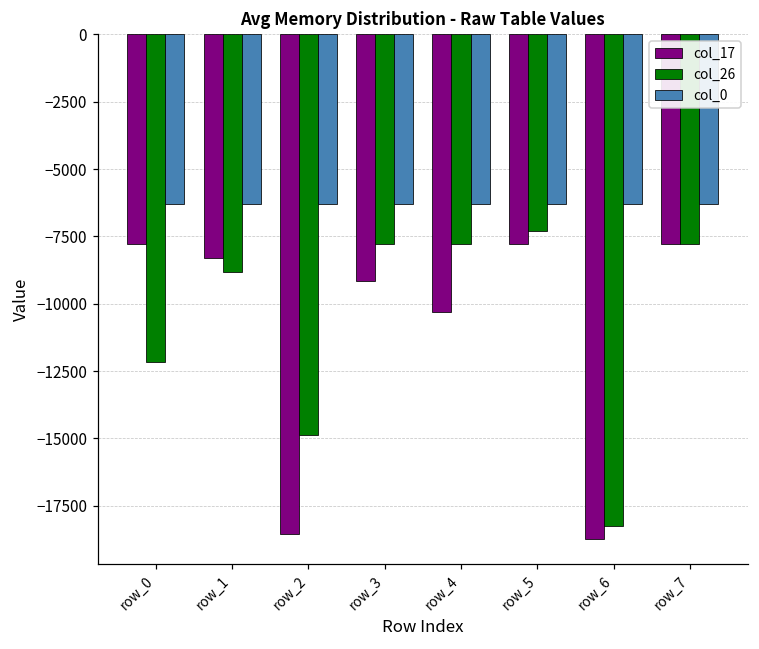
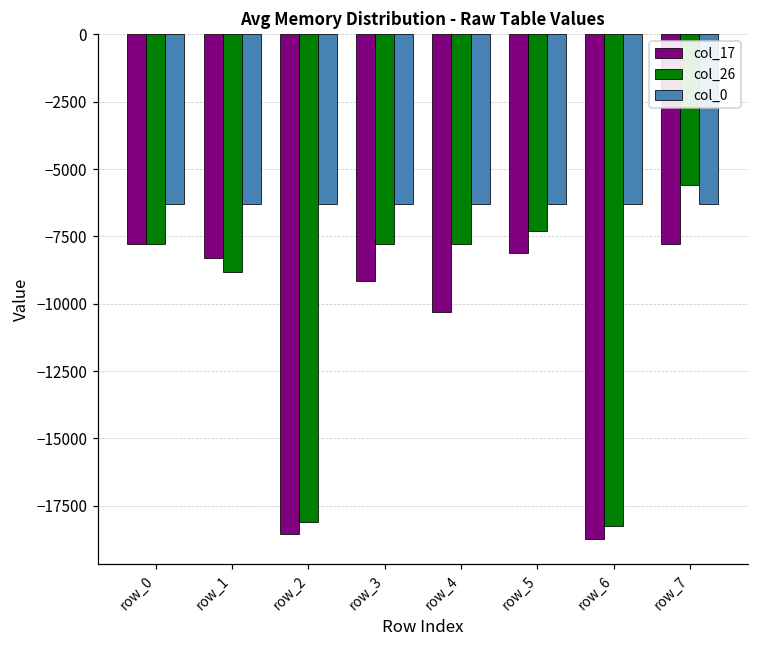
  {
    "col_17": {
      "row_0": -7800,
      "row_1": -8300,
      "row_2": -18500,
      "row_3": -9200,
      "row_4": -10300,
-     "row_5": -7800,
+     "row_5": -8100,
      "row_6": -18700,
      "row_7": -7800
    },
    "col_26": {
-     "row_0": -12200,
+     "row_0": -7800,
      "row_1": -8800,
-     "row_2": -14900,
+     "row_2": -18100,
      "row_3": -7800,
      "row_4": -7800,
      "row_5": -7300,
      "row_6": -18300,
-     "row_7": -7800
+     "row_7": -5600
    },
    "col_0": {
      "row_0": -6300,
      "row_1": -6300,
      "row_2": -6300,
      "row_3": -6300,
      "row_4": -6300,
      "row_5": -6300,
      "row_6": -6300,
      "row_7": -6300
    }
  }
